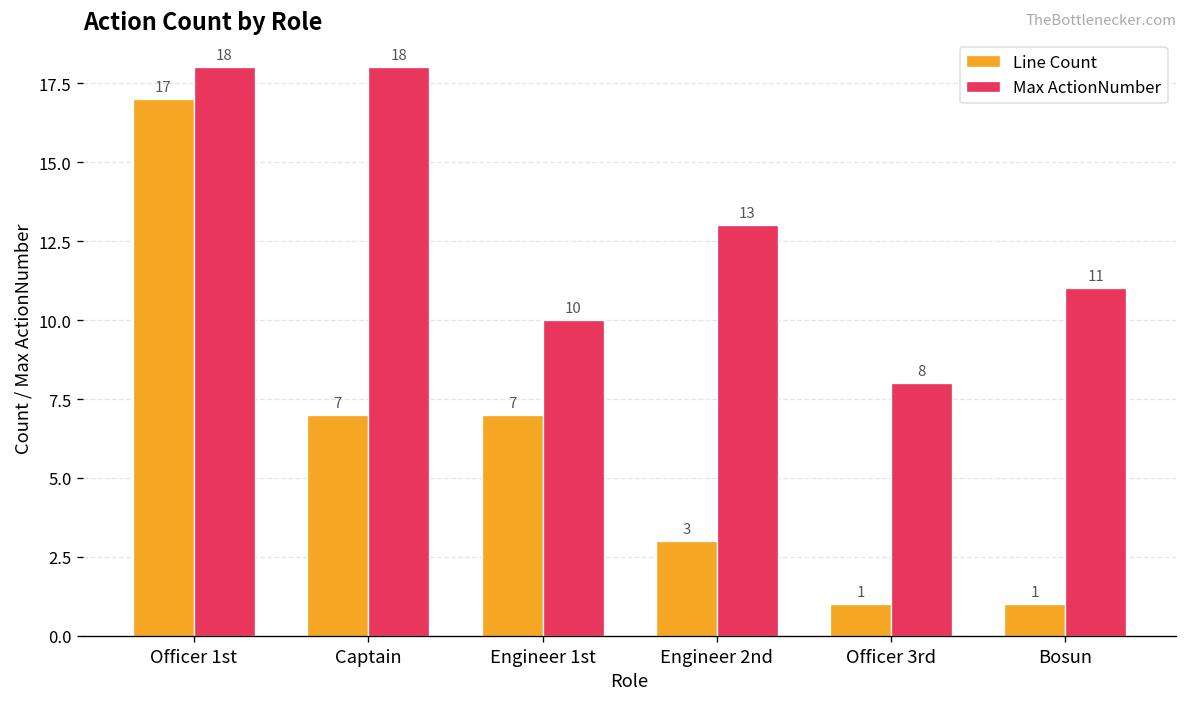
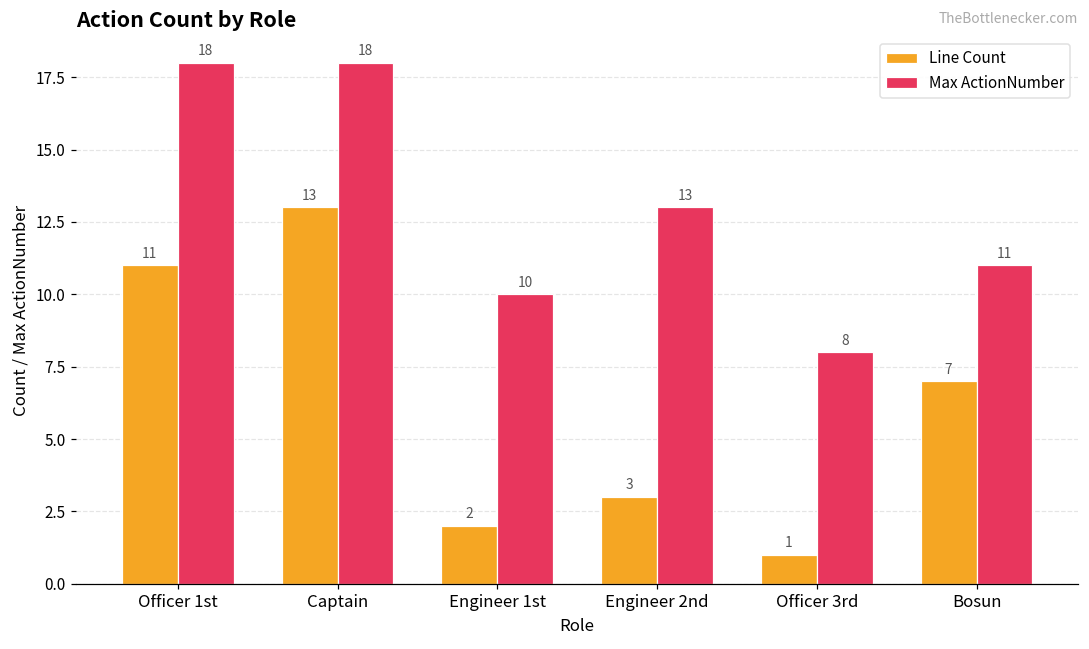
  {
    "Line Count": {
-     "Officer 1st": 17,
-     "Captain": 7,
-     "Engineer 1st": 7,
+     "Officer 1st": 11,
+     "Captain": 13,
+     "Engineer 1st": 2,
      "Engineer 2nd": 3,
      "Officer 3rd": 1,
-     "Bosun": 1
+     "Bosun": 7
    },
    "Max ActionNumber": {
      "Officer 1st": 18,
      "Captain": 18,
      "Engineer 1st": 10,
      "Engineer 2nd": 13,
      "Officer 3rd": 8,
      "Bosun": 11
    }
  }
